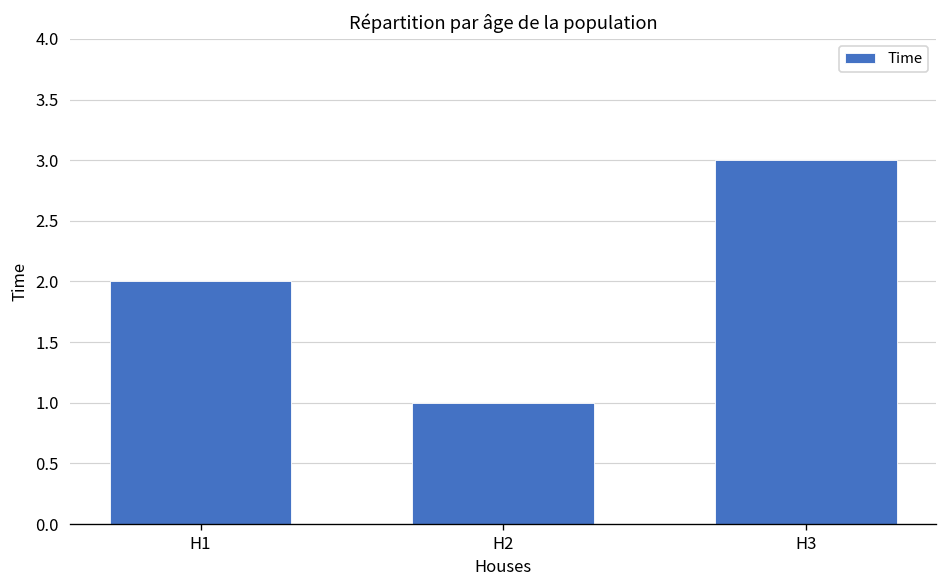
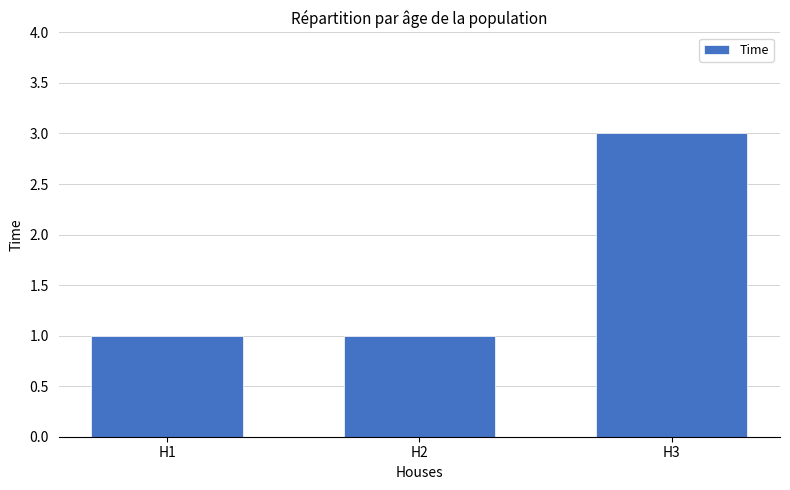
  {
-   "H1": 2,
+   "H1": 1,
    "H2": 1,
    "H3": 3
  }
